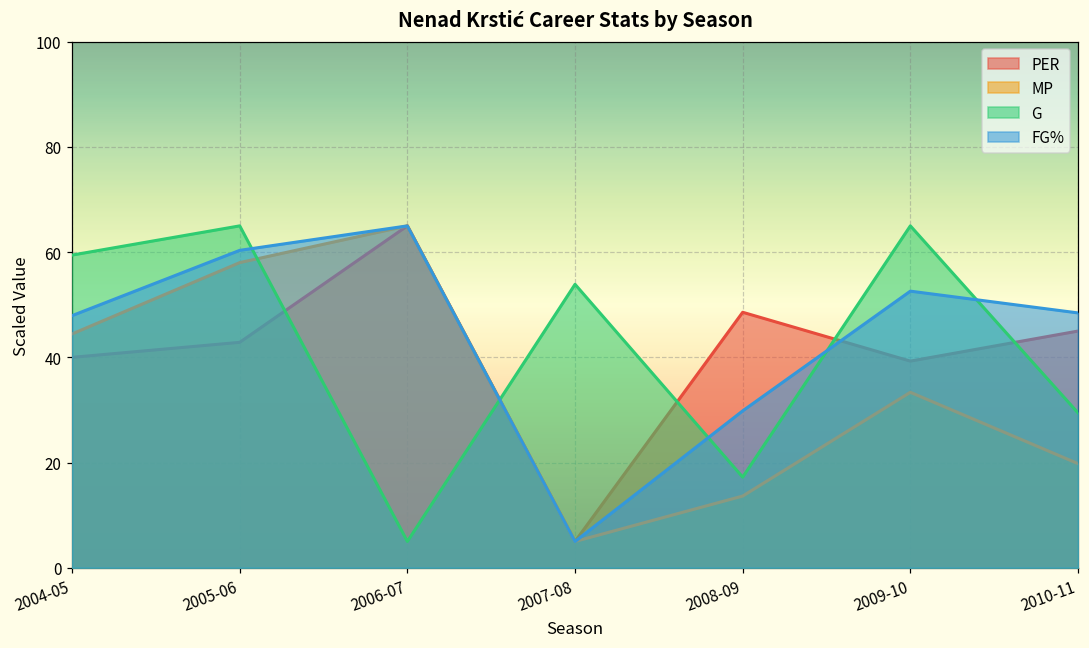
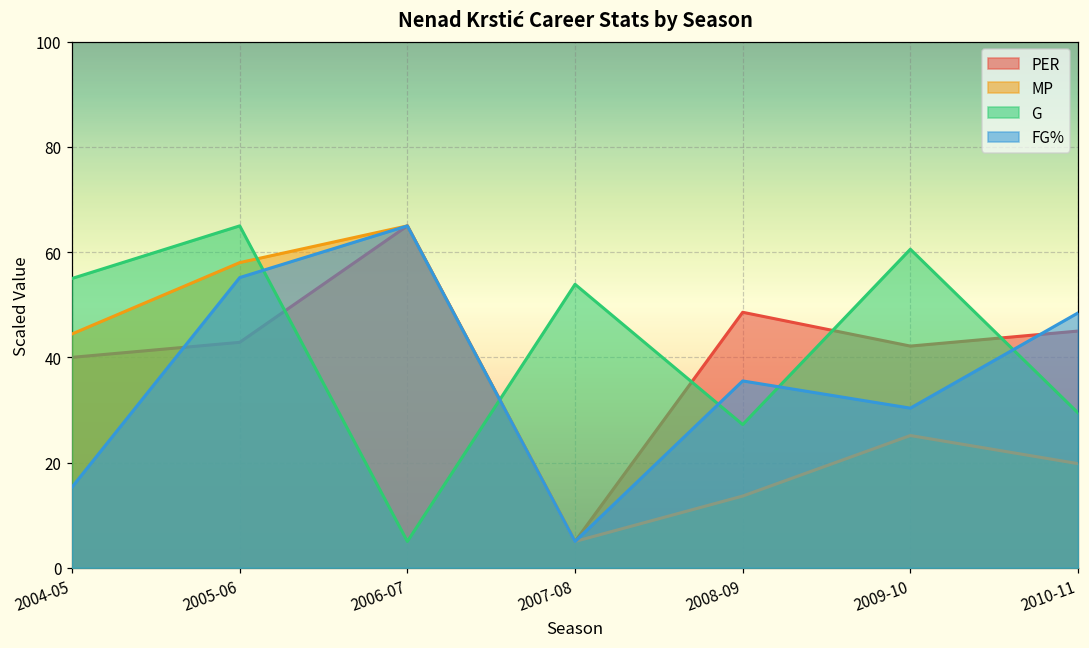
  {
    "PER": {
      "2004-05": 40,
      "2005-06": 43,
      "2008-09": 49,
-     "2009-10": 39,
+     "2009-10": 42,
      "2010-11": 45
    },
    "MP": {
      "2004-05": 44,
      "2005-06": 58,
      "2008-09": 14,
-     "2009-10": 33,
+     "2009-10": 25,
      "2010-11": 20
    },
    "G": {
-     "2004-05": 59,
+     "2004-05": 55,
      "2005-06": 65,
      "2006-07": 5,
      "2007-08": 54,
-     "2008-09": 17,
-     "2009-10": 65,
+     "2008-09": 27,
+     "2009-10": 61,
      "2010-11": 29
    },
    "FG%": {
-     "2004-05": 48,
-     "2005-06": 60,
-     "2008-09": 30,
-     "2009-10": 53,
+     "2004-05": 15,
+     "2005-06": 55,
+     "2008-09": 36,
+     "2009-10": 30,
      "2010-11": 48
    }
  }
